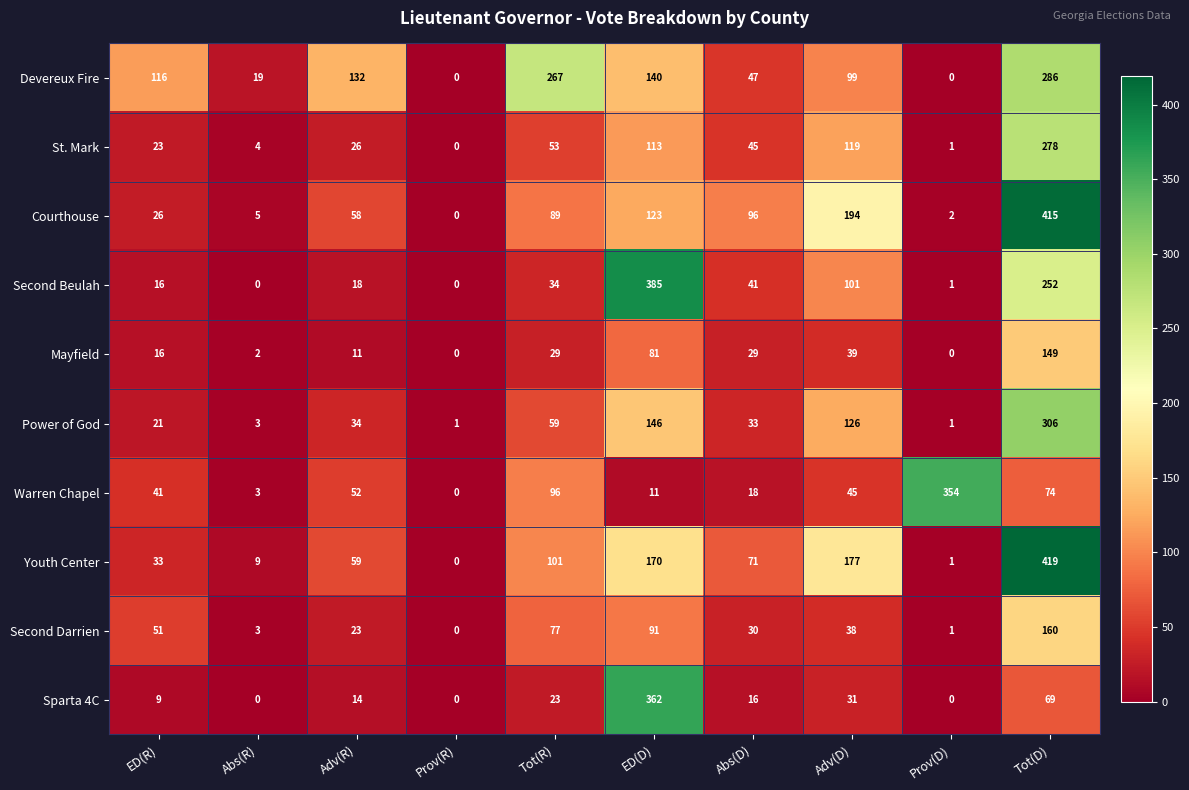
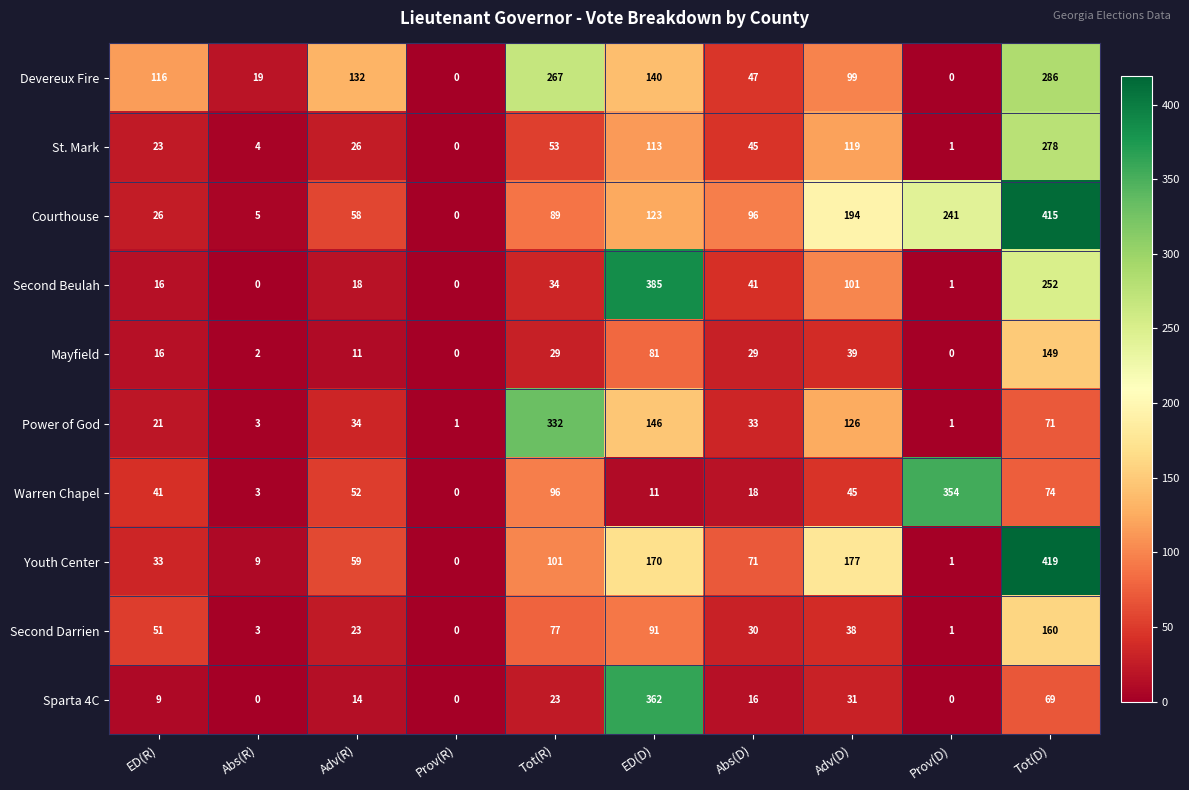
  {
    "Devereux Fire": {
      "ED(R)": 116,
      "Abs(R)": 19,
      "Adv(R)": 132,
      "Prov(R)": 0,
      "Tot(R)": 267,
      "ED(D)": 140,
      "Abs(D)": 47,
      "Adv(D)": 99,
      "Prov(D)": 0,
      "Tot(D)": 286
    },
    "St. Mark": {
      "ED(R)": 23,
      "Abs(R)": 4,
      "Adv(R)": 26,
      "Prov(R)": 0,
      "Tot(R)": 53,
      "ED(D)": 113,
      "Abs(D)": 45,
      "Adv(D)": 119,
      "Prov(D)": 1,
      "Tot(D)": 278
    },
    "Courthouse": {
      "ED(R)": 26,
      "Abs(R)": 5,
      "Adv(R)": 58,
      "Prov(R)": 0,
      "Tot(R)": 89,
      "ED(D)": 123,
      "Abs(D)": 96,
      "Adv(D)": 194,
-     "Prov(D)": 2,
+     "Prov(D)": 241,
      "Tot(D)": 415
    },
    "Second Beulah": {
      "ED(R)": 16,
      "Abs(R)": 0,
      "Adv(R)": 18,
      "Prov(R)": 0,
      "Tot(R)": 34,
      "ED(D)": 385,
      "Abs(D)": 41,
      "Adv(D)": 101,
      "Prov(D)": 1,
      "Tot(D)": 252
    },
    "Mayfield": {
      "ED(R)": 16,
      "Abs(R)": 2,
      "Adv(R)": 11,
      "Prov(R)": 0,
      "Tot(R)": 29,
      "ED(D)": 81,
      "Abs(D)": 29,
      "Adv(D)": 39,
      "Prov(D)": 0,
      "Tot(D)": 149
    },
    "Power of God": {
      "ED(R)": 21,
      "Abs(R)": 3,
      "Adv(R)": 34,
      "Prov(R)": 1,
-     "Tot(R)": 59,
+     "Tot(R)": 332,
      "ED(D)": 146,
      "Abs(D)": 33,
      "Adv(D)": 126,
      "Prov(D)": 1,
-     "Tot(D)": 306
+     "Tot(D)": 71
    },
    "Warren Chapel": {
      "ED(R)": 41,
      "Abs(R)": 3,
      "Adv(R)": 52,
      "Prov(R)": 0,
      "Tot(R)": 96,
      "ED(D)": 11,
      "Abs(D)": 18,
      "Adv(D)": 45,
      "Prov(D)": 354,
      "Tot(D)": 74
    },
    "Youth Center": {
      "ED(R)": 33,
      "Abs(R)": 9,
      "Adv(R)": 59,
      "Prov(R)": 0,
      "Tot(R)": 101,
      "ED(D)": 170,
      "Abs(D)": 71,
      "Adv(D)": 177,
      "Prov(D)": 1,
      "Tot(D)": 419
    },
    "Second Darrien": {
      "ED(R)": 51,
      "Abs(R)": 3,
      "Adv(R)": 23,
      "Prov(R)": 0,
      "Tot(R)": 77,
      "ED(D)": 91,
      "Abs(D)": 30,
      "Adv(D)": 38,
      "Prov(D)": 1,
      "Tot(D)": 160
    },
    "Sparta 4C": {
      "ED(R)": 9,
      "Abs(R)": 0,
      "Adv(R)": 14,
      "Prov(R)": 0,
      "Tot(R)": 23,
      "ED(D)": 362,
      "Abs(D)": 16,
      "Adv(D)": 31,
      "Prov(D)": 0,
      "Tot(D)": 69
    }
  }
